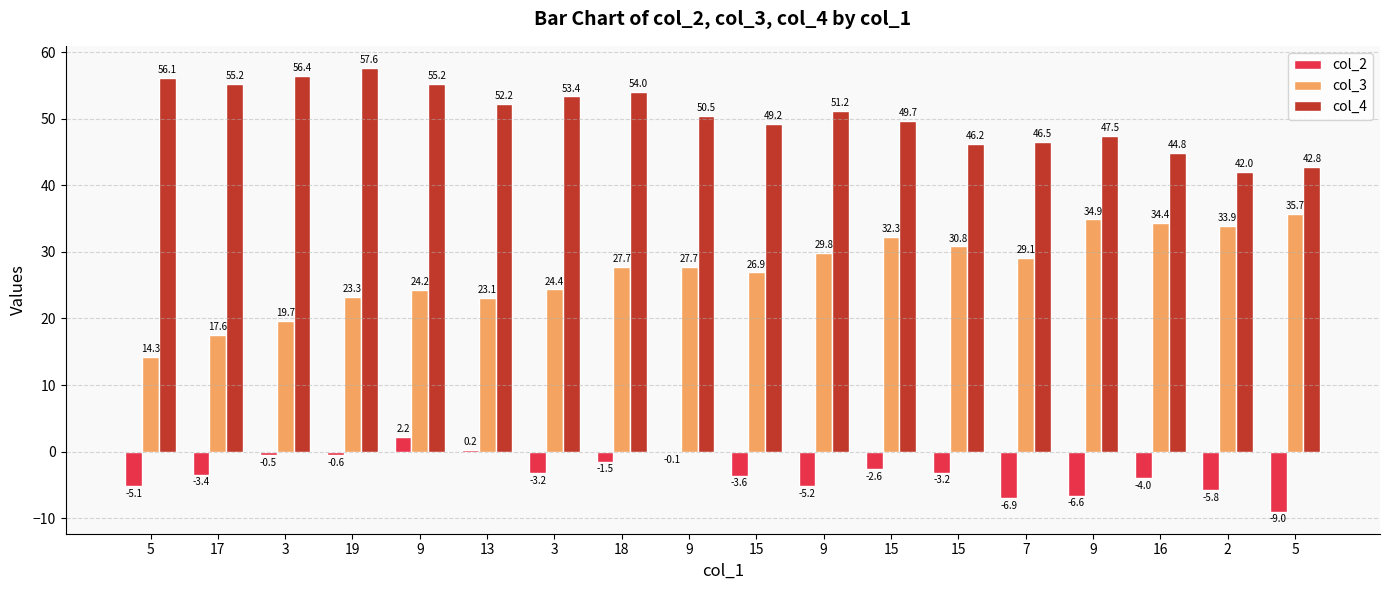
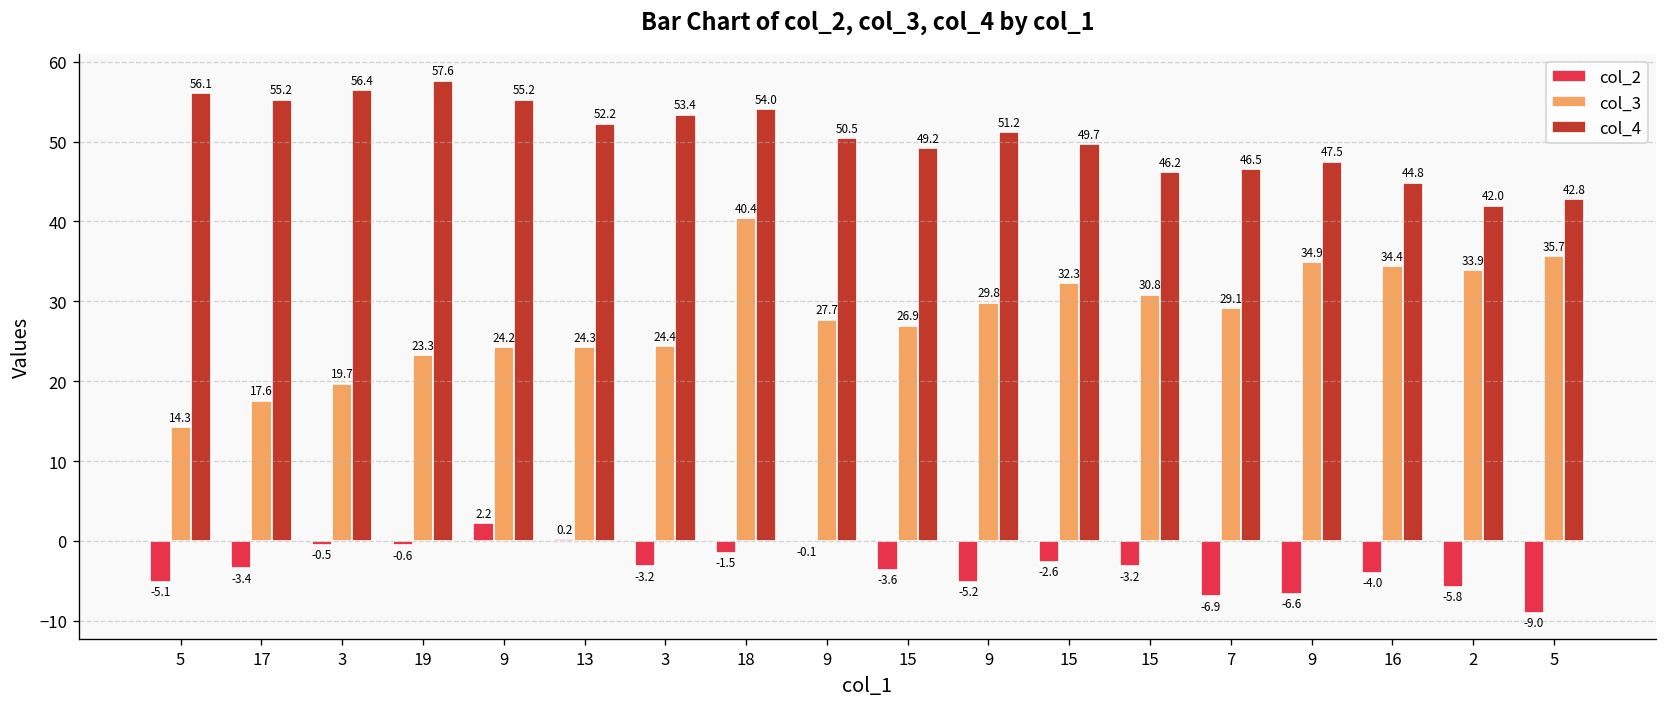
  {
    "col_3": {
      "17": 17.6,
      "19": 23.3,
-     "13": 23.1,
-     "18": 27.7,
+     "13": 24.3,
+     "18": 40.4,
      "7": 29.1,
      "16": 34.4,
      "2": 33.9
    }
  }
